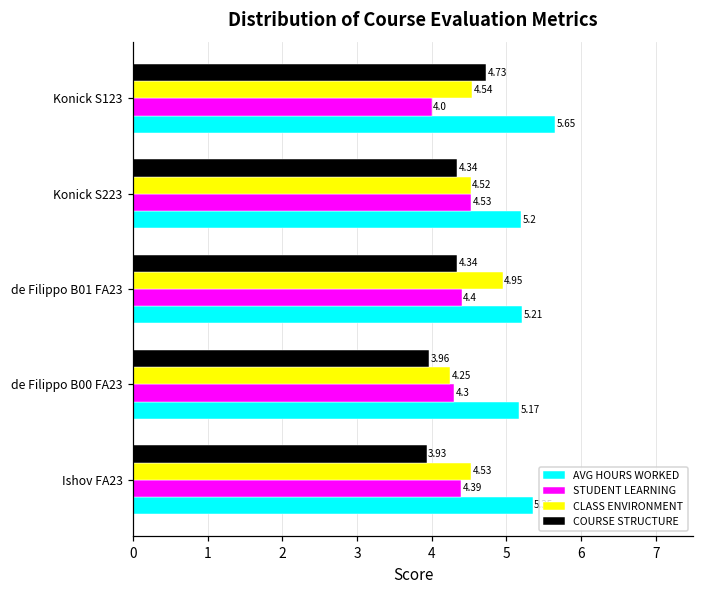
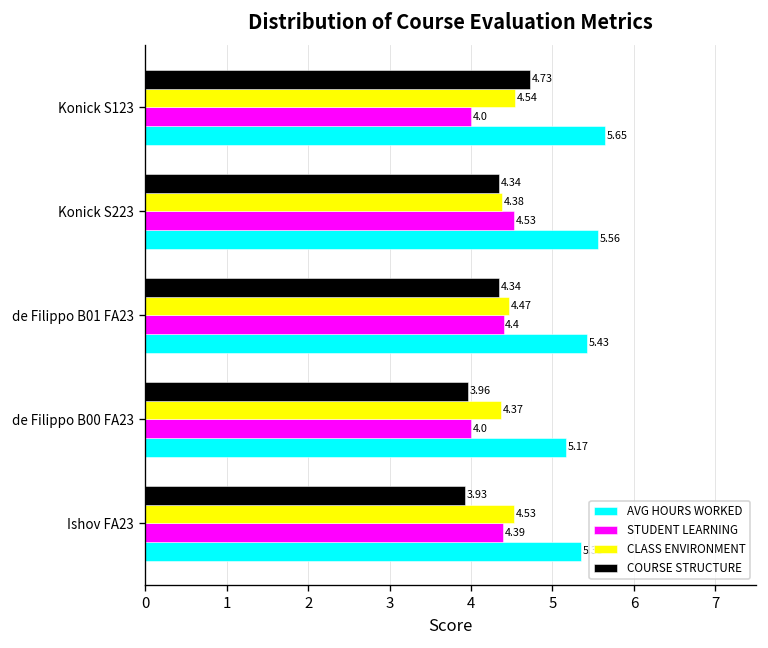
  {
    "AVG HOURS WORKED": {
      "Konick S123": 5.65,
-     "Konick S223": 5.2,
-     "de Filippo B01 FA23": 5.21,
+     "Konick S223": 5.56,
+     "de Filippo B01 FA23": 5.43,
      "de Filippo B00 FA23": 5.17
    },
    "STUDENT LEARNING": {
      "Konick S123": 4.0,
      "Konick S223": 4.53,
      "de Filippo B01 FA23": 4.4,
-     "de Filippo B00 FA23": 4.3,
+     "de Filippo B00 FA23": 4.0,
      "Ishov FA23": 4.39
    },
    "CLASS ENVIRONMENT": {
      "Konick S123": 4.54,
-     "Konick S223": 4.52,
-     "de Filippo B01 FA23": 4.95,
-     "de Filippo B00 FA23": 4.25,
+     "Konick S223": 4.38,
+     "de Filippo B01 FA23": 4.47,
+     "de Filippo B00 FA23": 4.37,
      "Ishov FA23": 4.53
    },
    "COURSE STRUCTURE": {
      "Konick S123": 4.73,
      "Konick S223": 4.34,
      "de Filippo B01 FA23": 4.34,
      "de Filippo B00 FA23": 3.96,
      "Ishov FA23": 3.93
    }
  }
